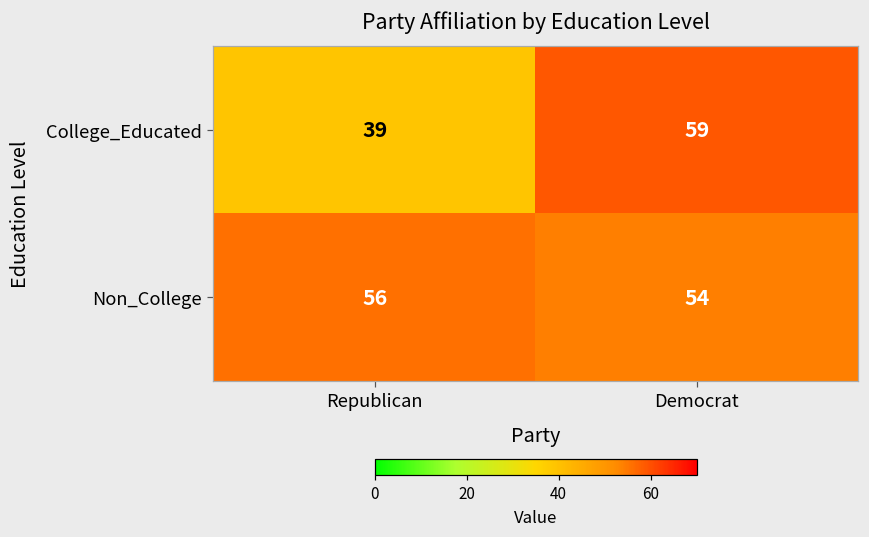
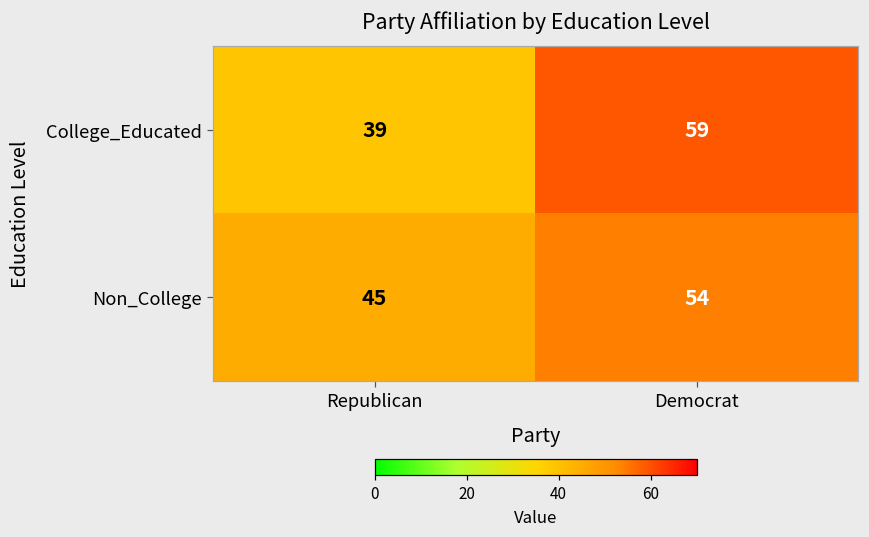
  {
    "College_Educated": {
      "Republican": 39,
      "Democrat": 59
    },
    "Non_College": {
-     "Republican": 56,
+     "Republican": 45,
      "Democrat": 54
    }
  }
